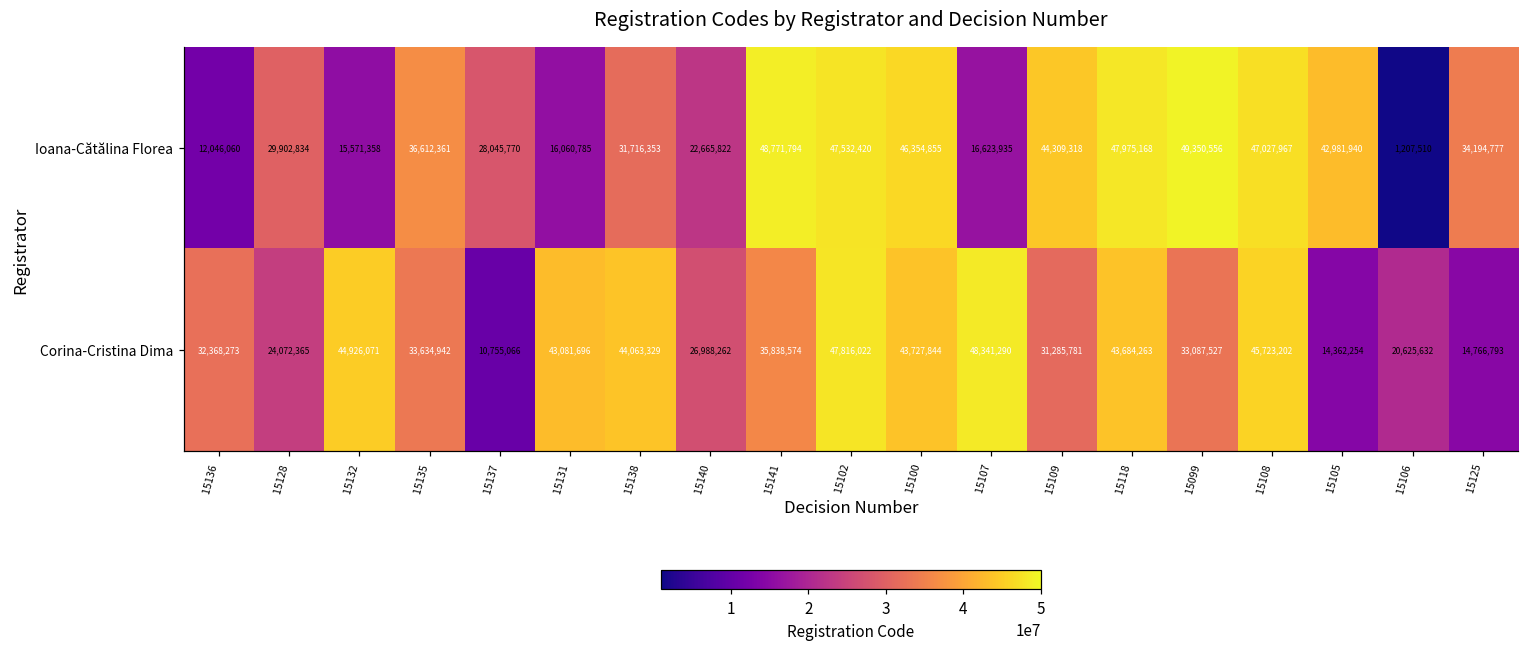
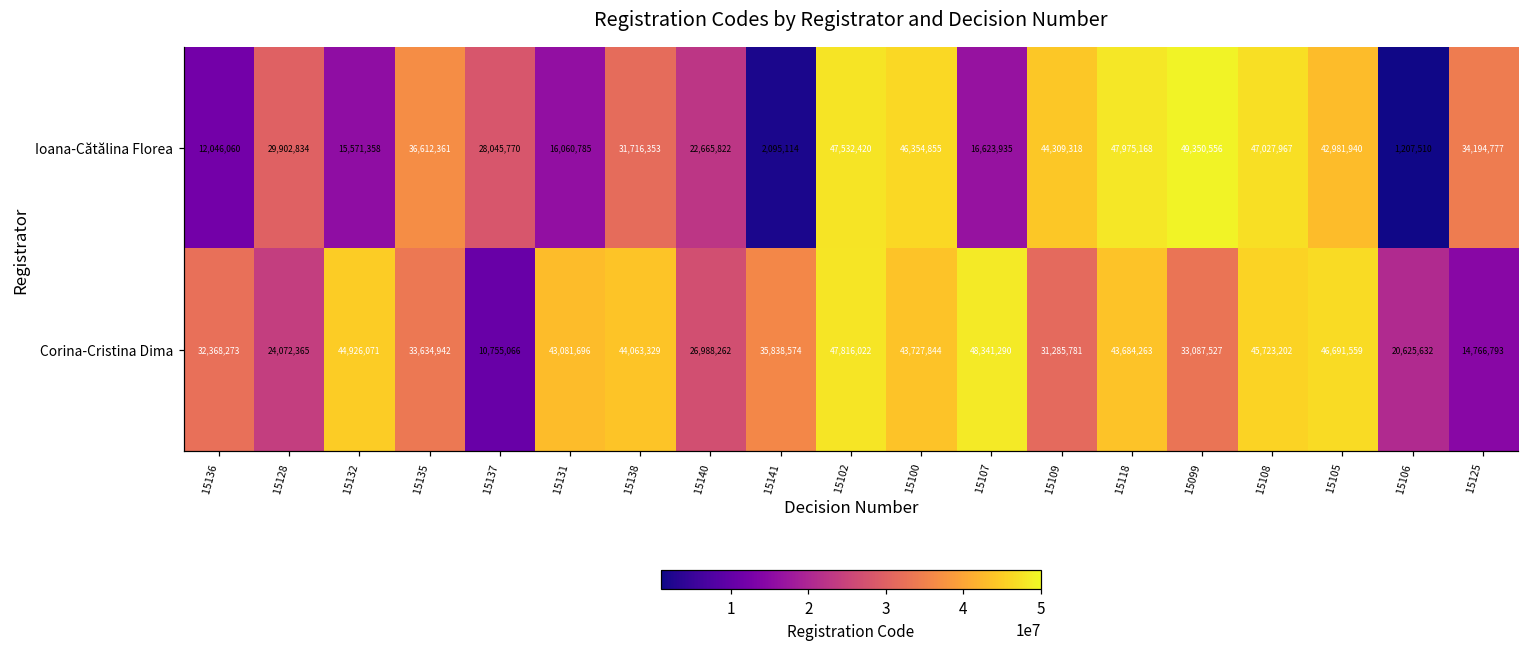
  {
    "Ioana-Cătălina Florea": {
      "15136": "12,046,060",
      "15128": "29,902,834",
      "15132": "15,571,358",
      "15135": "36,612,361",
      "15137": "28,045,770",
      "15131": "16,060,785",
      "15138": "31,716,353",
      "15140": "22,665,822",
-     "15141": "48,771,794",
+     "15141": "2,095,114",
      "15102": "47,532,420",
      "15100": "46,354,855",
      "15107": "16,623,935",
      "15109": "44,309,318",
      "15118": "47,975,168",
      "15099": "49,350,556",
      "15108": "47,027,967",
      "15105": "42,981,940",
      "15106": "1,207,510",
      "15125": "34,194,777"
    },
    "Corina-Cristina Dima": {
      "15136": "32,368,273",
      "15128": "24,072,365",
      "15132": "44,926,071",
      "15135": "33,634,942",
      "15137": "10,755,066",
      "15131": "43,081,696",
      "15138": "44,063,329",
      "15140": "26,988,262",
      "15141": "35,838,574",
      "15102": "47,816,022",
      "15100": "43,727,844",
      "15107": "48,341,290",
      "15109": "31,285,781",
      "15118": "43,684,263",
      "15099": "33,087,527",
      "15108": "45,723,202",
-     "15105": "14,362,254",
+     "15105": "46,691,559",
      "15106": "20,625,632",
      "15125": "14,766,793"
    }
  }
